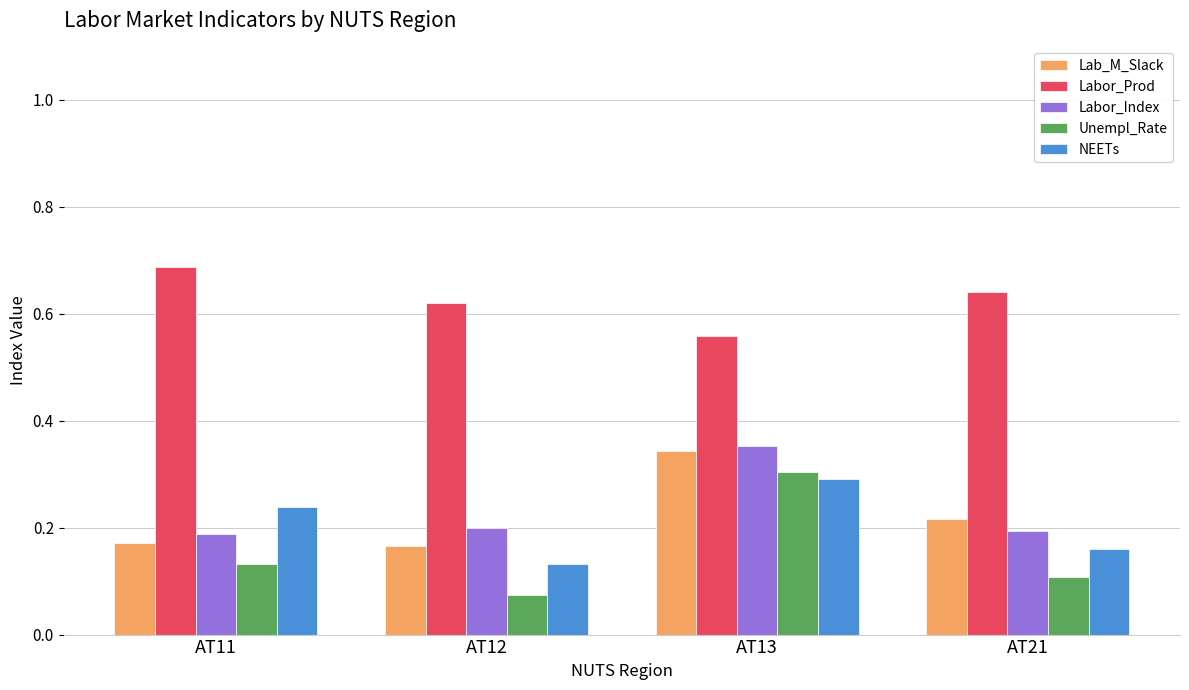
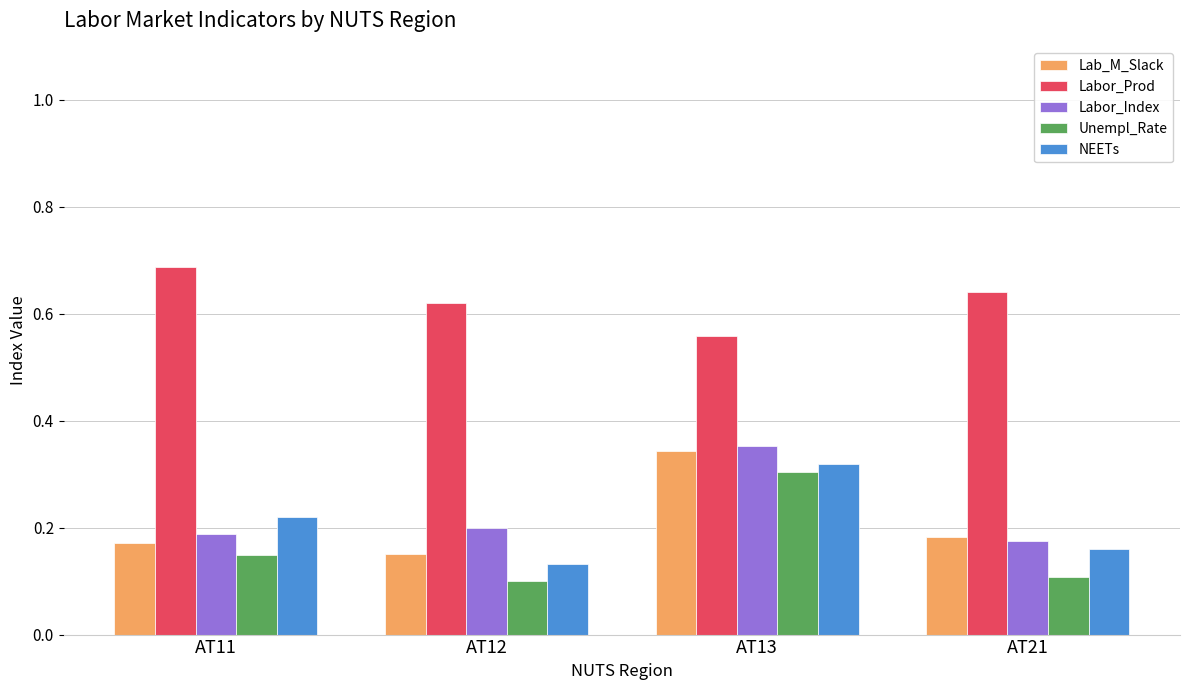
  {
    "Lab_M_Slack": {
      "AT11": 0.17,
-     "AT12": 0.17,
+     "AT12": 0.15,
      "AT13": 0.34,
-     "AT21": 0.22
+     "AT21": 0.18
    },
    "Labor_Prod": {
      "AT11": 0.69,
      "AT12": 0.62,
      "AT13": 0.56,
      "AT21": 0.64
    },
    "Labor_Index": {
      "AT11": 0.19,
      "AT12": 0.20,
      "AT13": 0.35,
-     "AT21": 0.19
+     "AT21": 0.18
    },
    "Unempl_Rate": {
-     "AT11": 0.13,
-     "AT12": 0.07,
+     "AT11": 0.15,
+     "AT12": 0.10,
      "AT13": 0.30,
      "AT21": 0.11
    },
    "NEETs": {
-     "AT11": 0.24,
+     "AT11": 0.22,
      "AT12": 0.13,
-     "AT13": 0.29,
+     "AT13": 0.32,
      "AT21": 0.16
    }
  }
